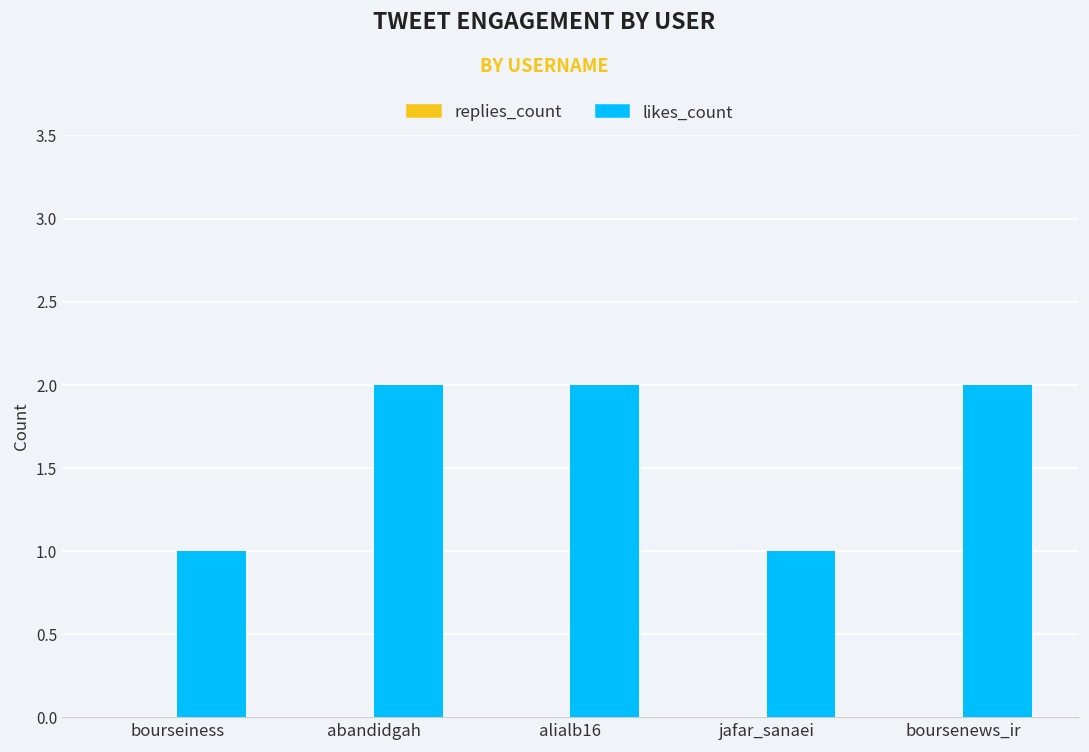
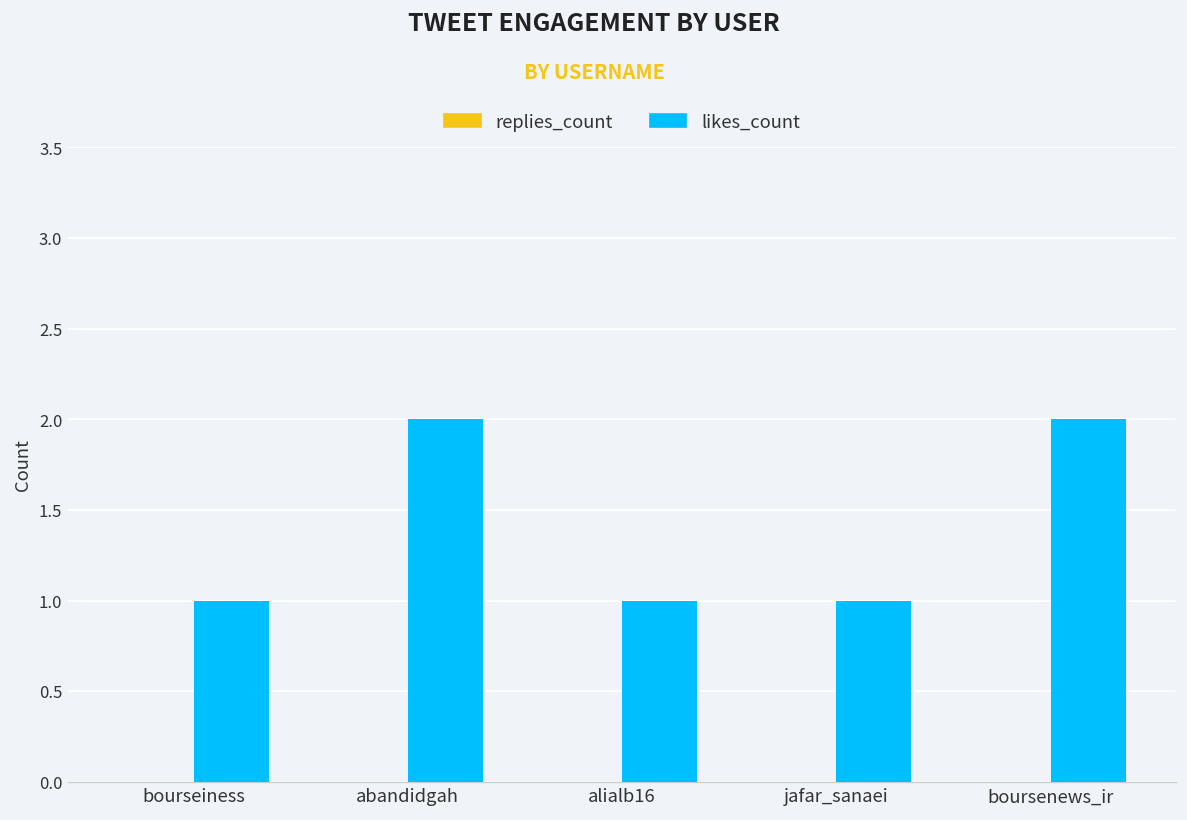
  {
    "replies_count": {
      "bourseiness": 0,
      "abandidgah": 0,
      "alialb16": 0,
      "jafar_sanaei": 0,
      "boursenews_ir": 0
    },
    "likes_count": {
      "bourseiness": 1,
      "abandidgah": 2,
-     "alialb16": 2,
+     "alialb16": 1,
      "jafar_sanaei": 1,
      "boursenews_ir": 2
    }
  }
